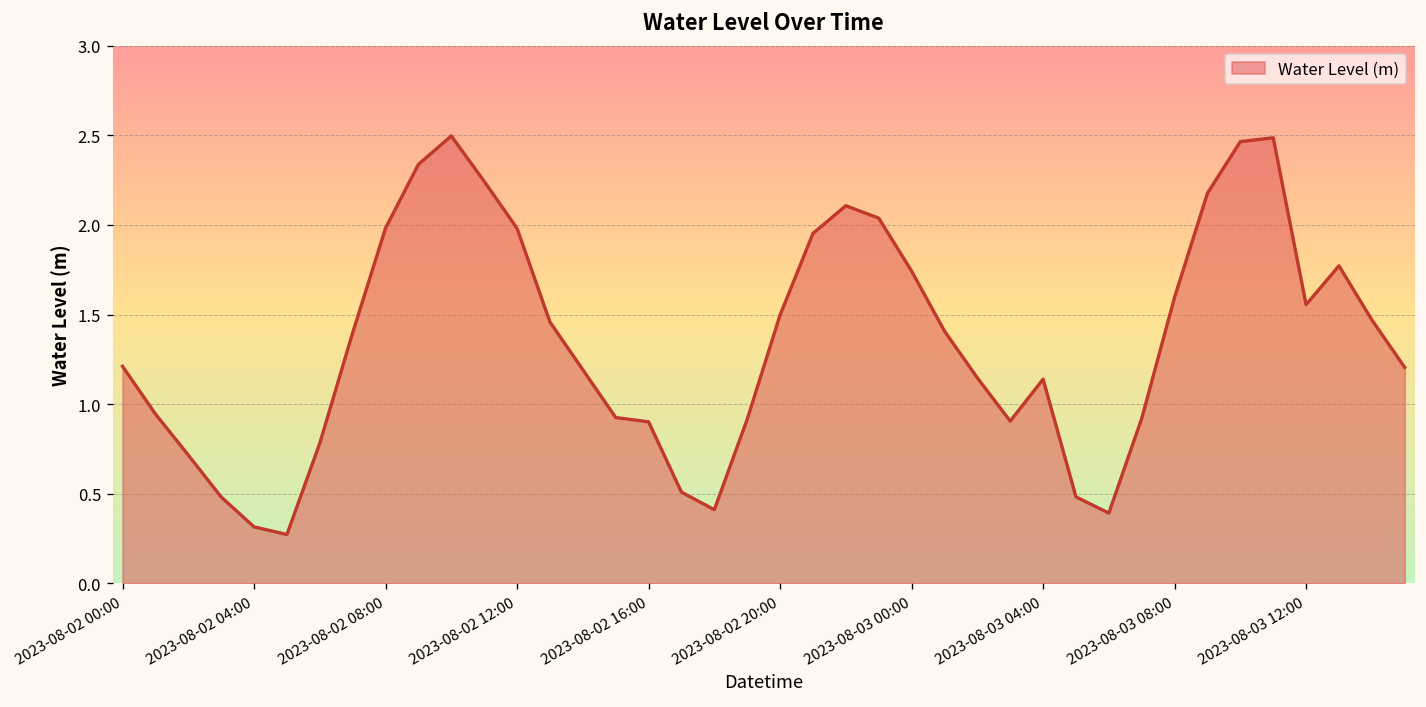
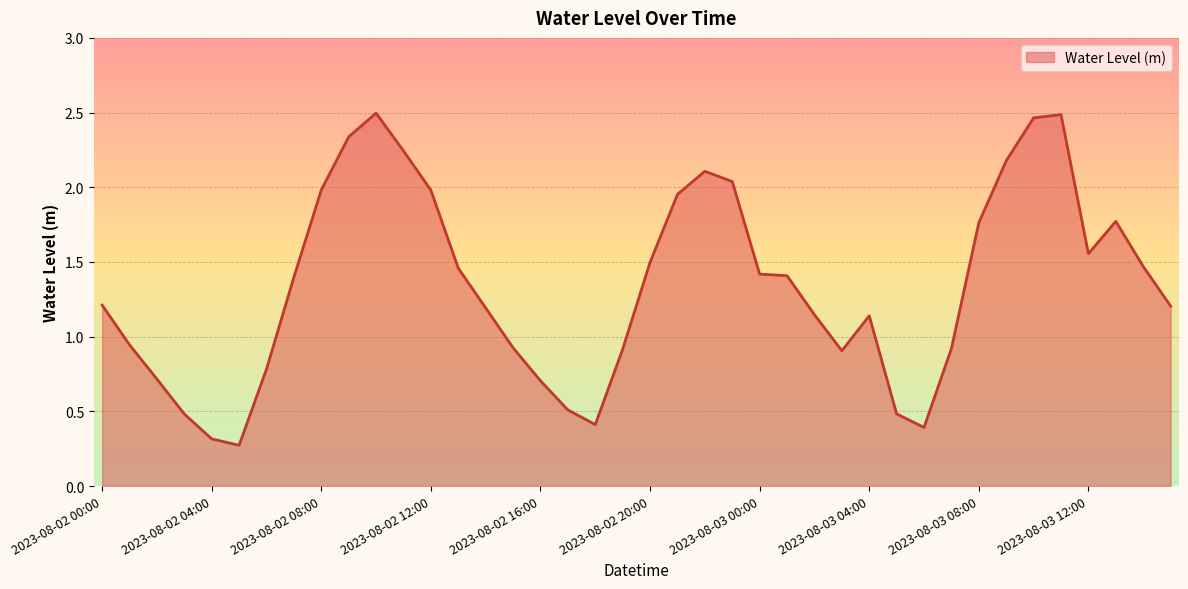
  {
    "2023-08-02 00:00": 1.21,
    "2023-08-02 04:00": 0.32,
    "2023-08-02 08:00": 1.98,
    "2023-08-02 12:00": 1.98,
-   "2023-08-02 16:00": 0.90,
+   "2023-08-02 16:00": 0.70,
    "2023-08-02 20:00": 1.50,
-   "2023-08-03 00:00": 1.74,
+   "2023-08-03 00:00": 1.42,
    "2023-08-03 04:00": 1.14,
-   "2023-08-03 08:00": 1.60,
+   "2023-08-03 08:00": 1.76,
    "2023-08-03 12:00": 1.56
  }
